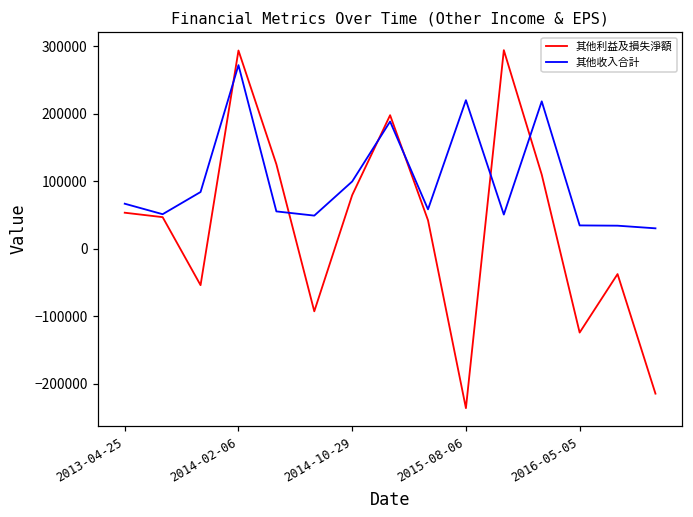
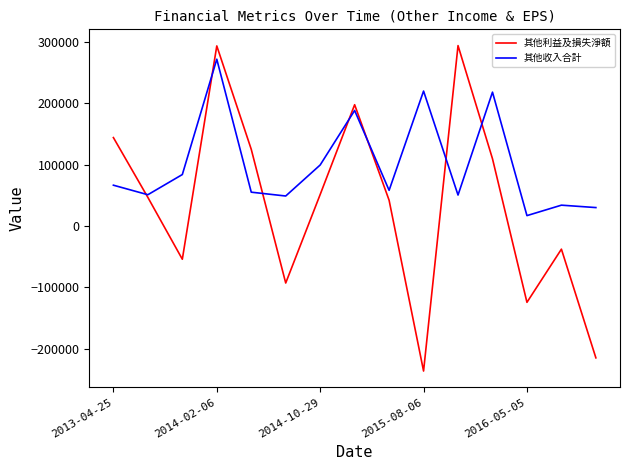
  {
    "其他利益及損失淨額": {
-     "2013-04-25": 50000,
+     "2013-04-25": 140000,
      "2014-02-06": 290000,
-     "2014-10-29": 80000,
+     "2014-10-29": 50000,
      "2015-08-06": -240000,
      "2016-05-05": -120000
    },
    "其他收入合計": {
      "2013-04-25": 70000,
      "2014-02-06": 270000,
      "2014-10-29": 100000,
      "2015-08-06": 220000,
-     "2016-05-05": 30000
+     "2016-05-05": 20000
    }
  }
